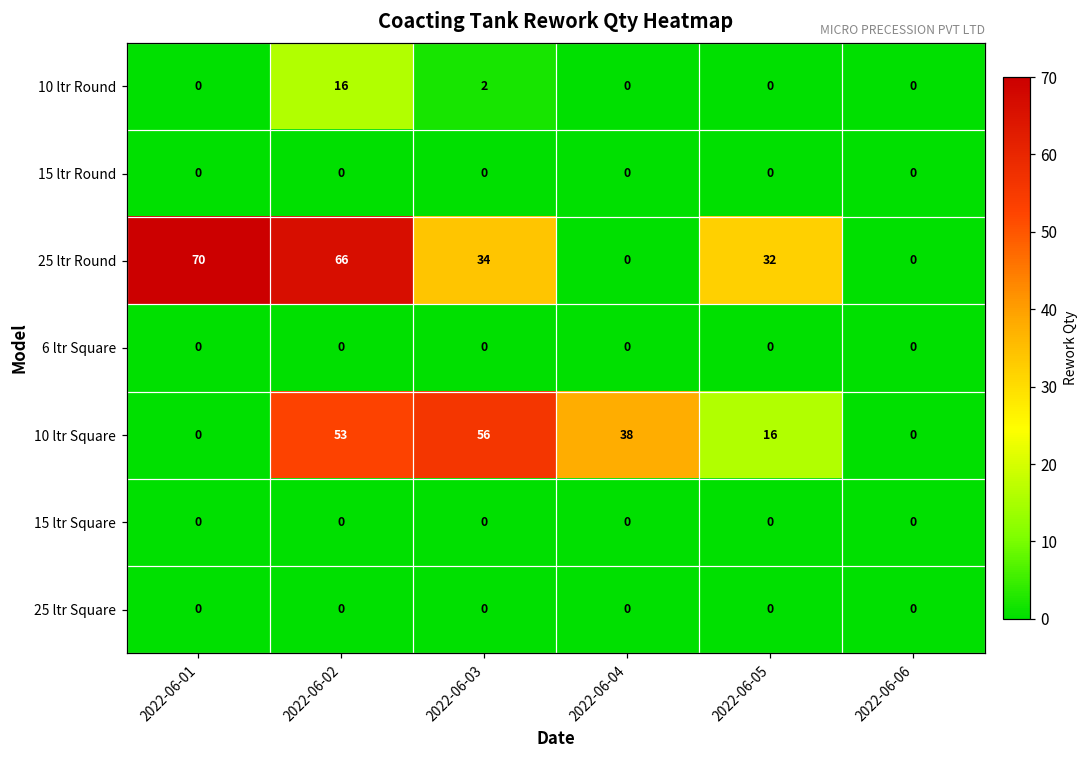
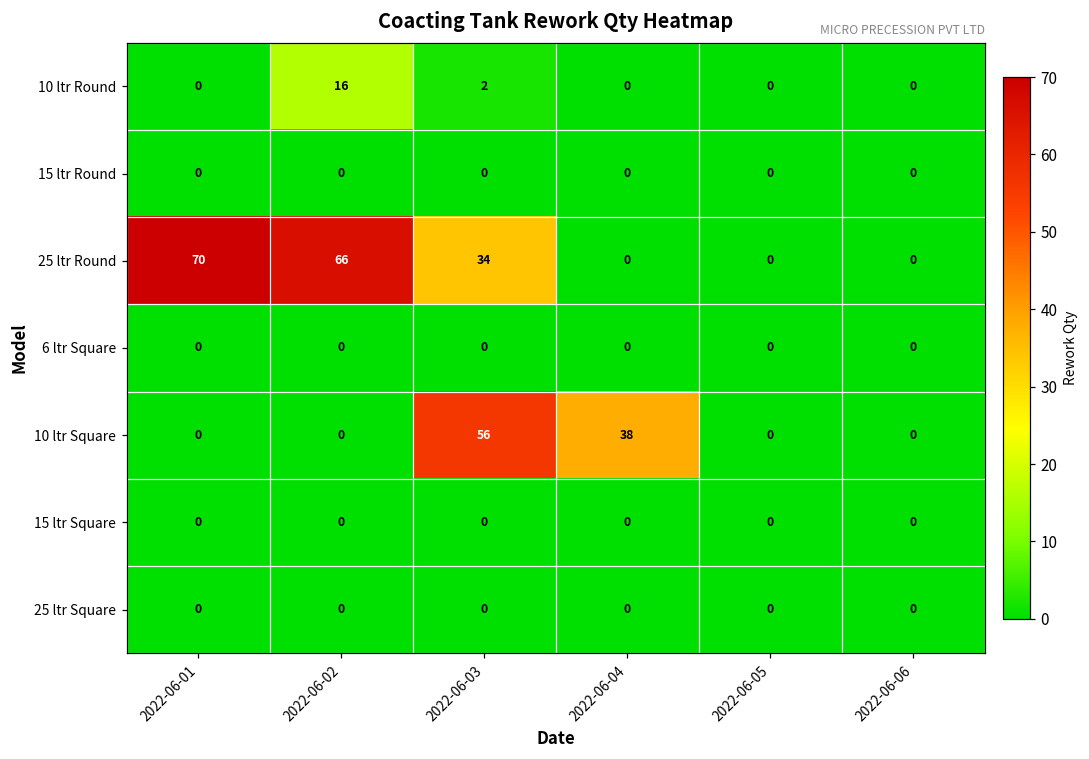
  {
    "10 ltr Round": {
      "2022-06-01": 0,
      "2022-06-02": 16,
      "2022-06-03": 2,
      "2022-06-04": 0,
      "2022-06-05": 0,
      "2022-06-06": 0
    },
    "15 ltr Round": {
      "2022-06-01": 0,
      "2022-06-02": 0,
      "2022-06-03": 0,
      "2022-06-04": 0,
      "2022-06-05": 0,
      "2022-06-06": 0
    },
    "25 ltr Round": {
      "2022-06-01": 70,
      "2022-06-02": 66,
      "2022-06-03": 34,
      "2022-06-04": 0,
-     "2022-06-05": 32,
+     "2022-06-05": 0,
      "2022-06-06": 0
    },
    "6 ltr Square": {
      "2022-06-01": 0,
      "2022-06-02": 0,
      "2022-06-03": 0,
      "2022-06-04": 0,
      "2022-06-05": 0,
      "2022-06-06": 0
    },
    "10 ltr Square": {
      "2022-06-01": 0,
-     "2022-06-02": 53,
+     "2022-06-02": 0,
      "2022-06-03": 56,
      "2022-06-04": 38,
-     "2022-06-05": 16,
+     "2022-06-05": 0,
      "2022-06-06": 0
    },
    "15 ltr Square": {
      "2022-06-01": 0,
      "2022-06-02": 0,
      "2022-06-03": 0,
      "2022-06-04": 0,
      "2022-06-05": 0,
      "2022-06-06": 0
    },
    "25 ltr Square": {
      "2022-06-01": 0,
      "2022-06-02": 0,
      "2022-06-03": 0,
      "2022-06-04": 0,
      "2022-06-05": 0,
      "2022-06-06": 0
    }
  }
